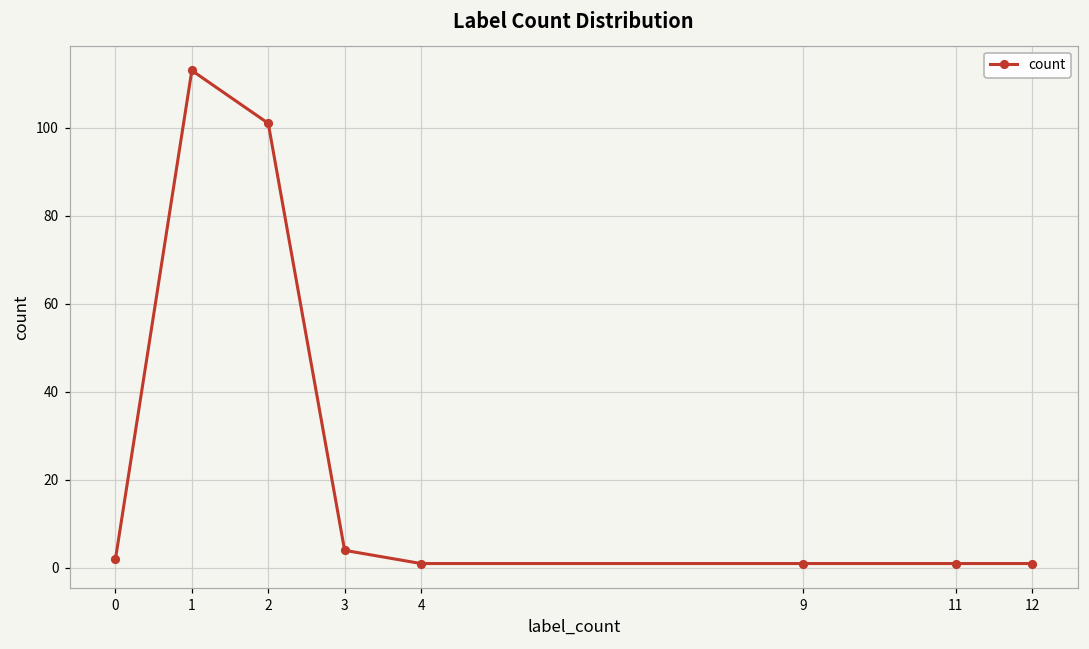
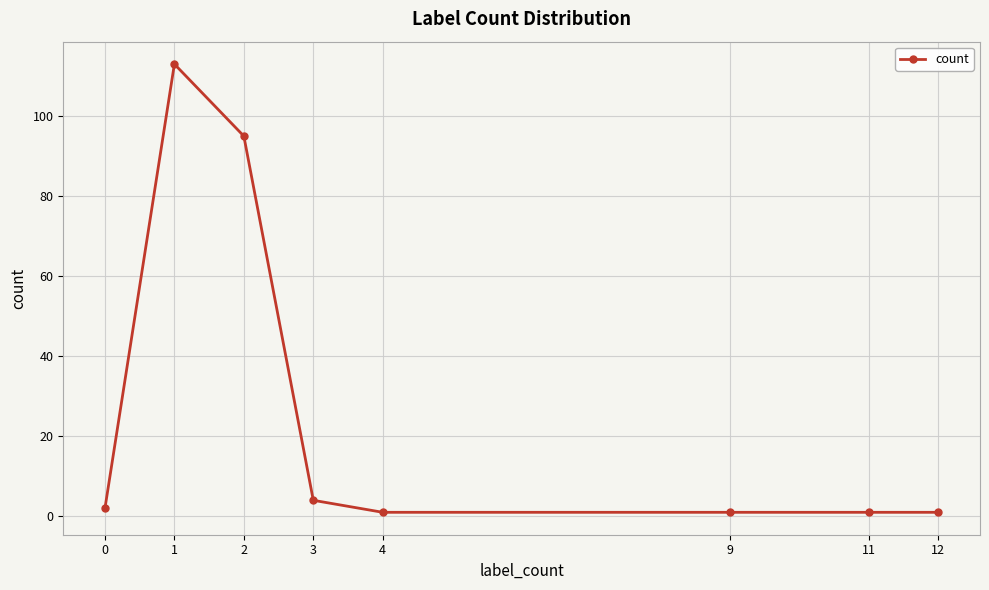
  {
    "0": 2,
    "1": 113,
-   "2": 101,
+   "2": 95,
    "3": 4,
    "4": 1,
    "9": 1,
    "11": 1,
    "12": 1
  }
